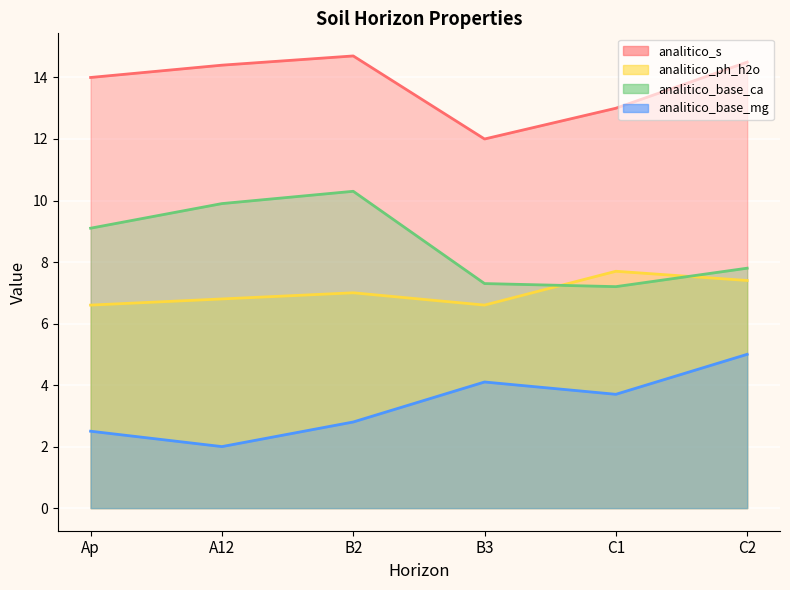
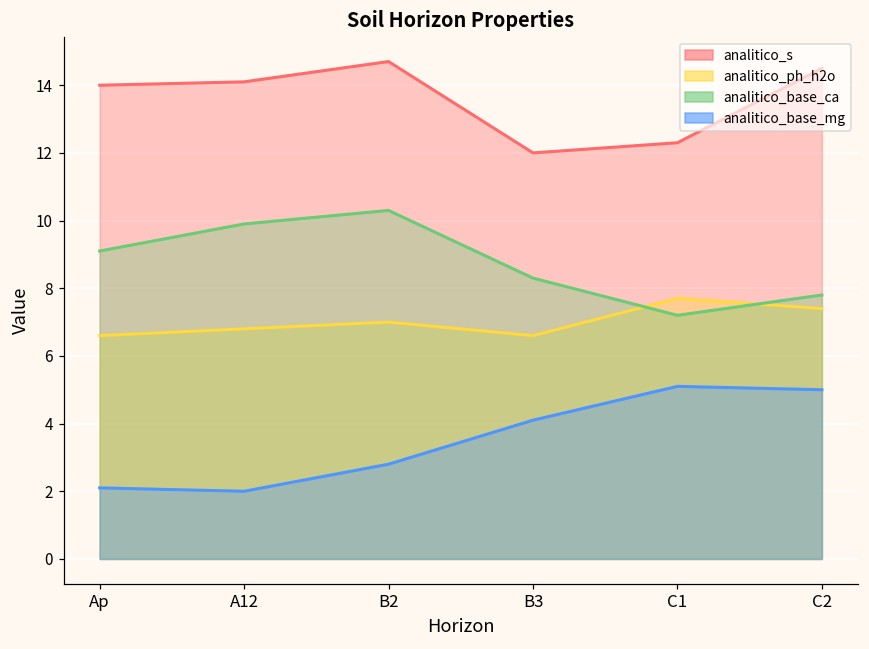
  {
    "analitico_s": {
      "Ap": 14.0,
-     "A12": 14.4,
+     "A12": 14.1,
      "B2": 14.7,
      "B3": 12.0,
-     "C1": 13.0
+     "C1": 12.3
    },
    "analitico_ph_h2o": {
      "Ap": 6.6,
      "A12": 6.8,
      "B2": 7.0,
      "B3": 6.6,
      "C1": 7.7,
      "C2": 7.4
    },
    "analitico_base_ca": {
      "Ap": 9.1,
      "A12": 9.9,
      "B2": 10.3,
-     "B3": 7.3,
+     "B3": 8.3,
      "C1": 7.2,
      "C2": 7.8
    },
    "analitico_base_mg": {
-     "Ap": 2.5,
+     "Ap": 2.1,
      "A12": 2.0,
      "B2": 2.8,
      "B3": 4.1,
-     "C1": 3.7,
+     "C1": 5.1,
      "C2": 5.0
    }
  }
